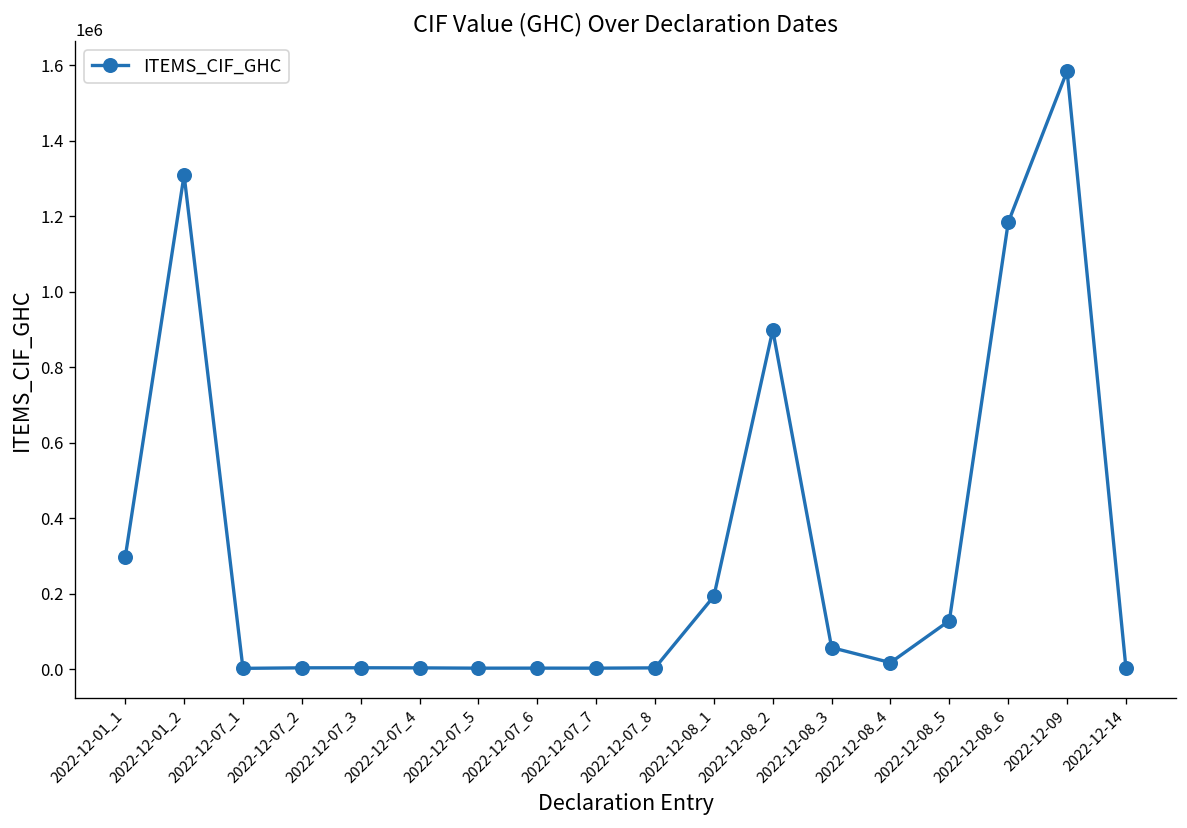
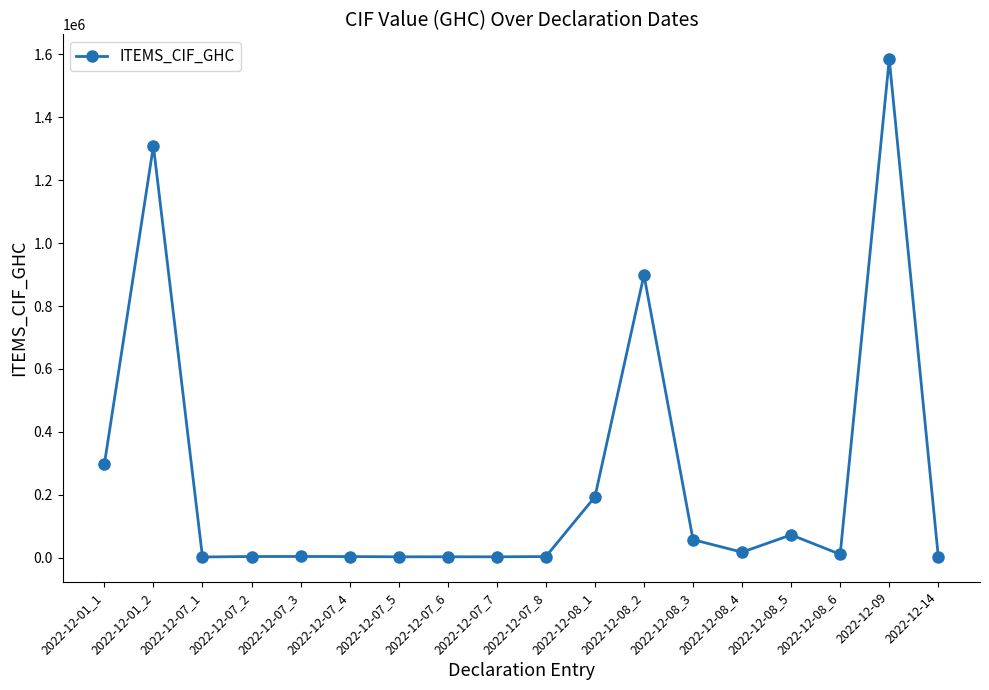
  {
    "2022-12-01_1": 300000,
    "2022-12-01_2": 1310000,
    "2022-12-07_1": 0,
    "2022-12-07_2": 0,
    "2022-12-07_3": 0,
    "2022-12-07_4": 0,
    "2022-12-07_5": 0,
    "2022-12-07_6": 0,
    "2022-12-07_7": 0,
    "2022-12-07_8": 0,
    "2022-12-08_1": 190000,
    "2022-12-08_2": 900000,
    "2022-12-08_3": 60000,
    "2022-12-08_4": 20000,
-   "2022-12-08_5": 130000,
-   "2022-12-08_6": 1180000,
+   "2022-12-08_5": 70000,
+   "2022-12-08_6": 10000,
    "2022-12-09": 1580000,
    "2022-12-14": 0
  }
